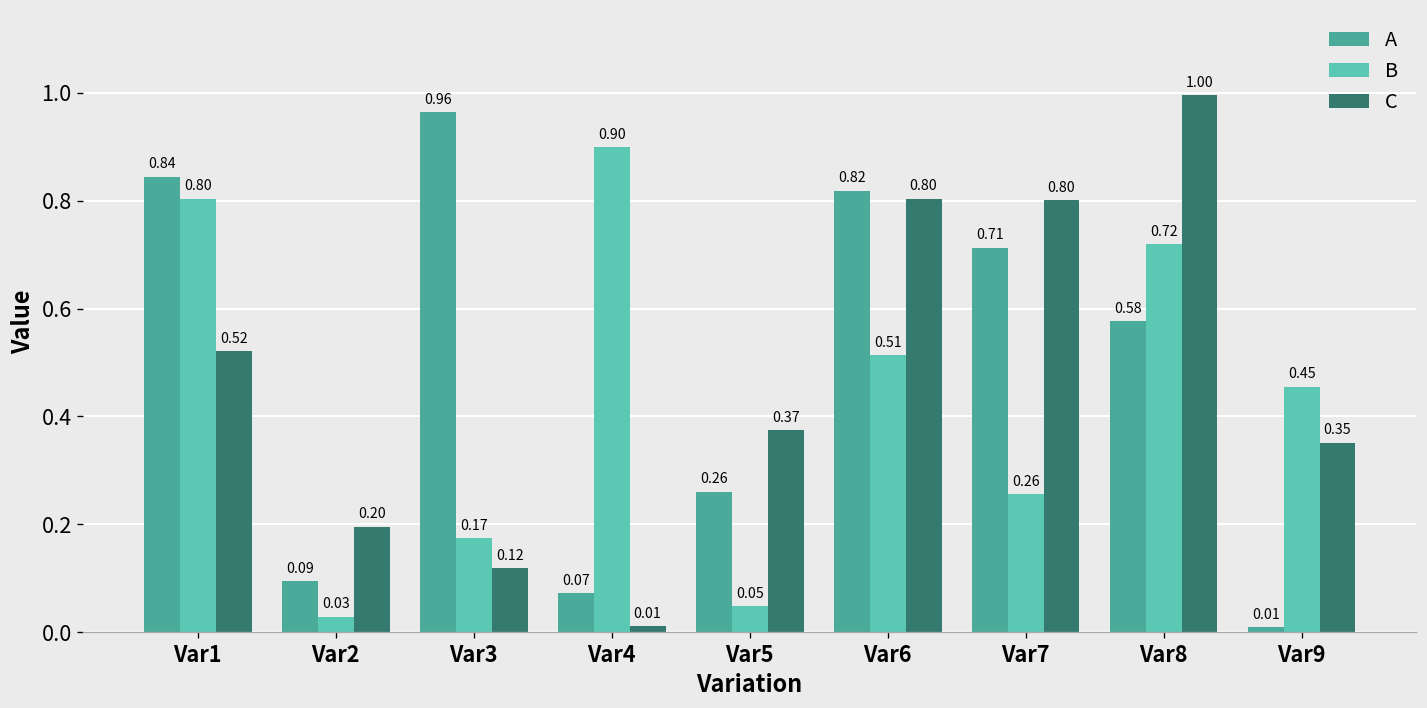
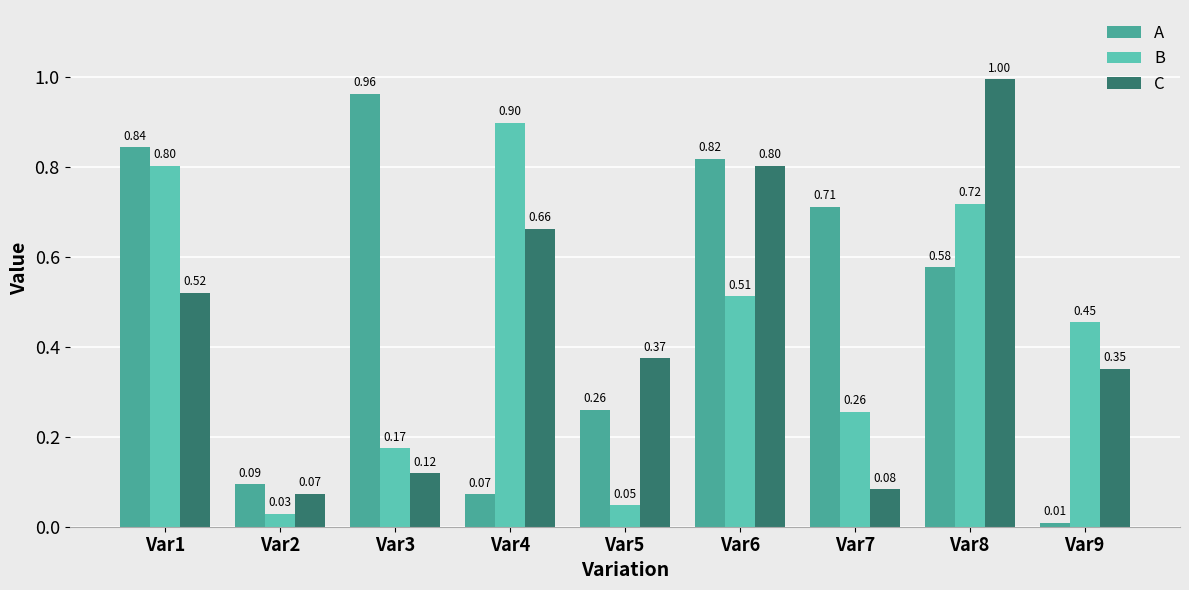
  {
    "C": {
      "Var1": 0.52,
-     "Var2": 0.20,
+     "Var2": 0.07,
      "Var3": 0.12,
-     "Var4": 0.01,
+     "Var4": 0.66,
      "Var5": 0.37,
      "Var6": 0.80,
-     "Var7": 0.80,
+     "Var7": 0.08,
      "Var8": 1.00,
      "Var9": 0.35
    }
  }
